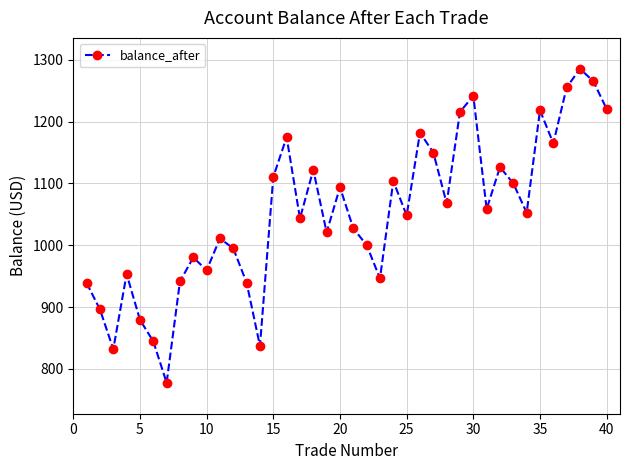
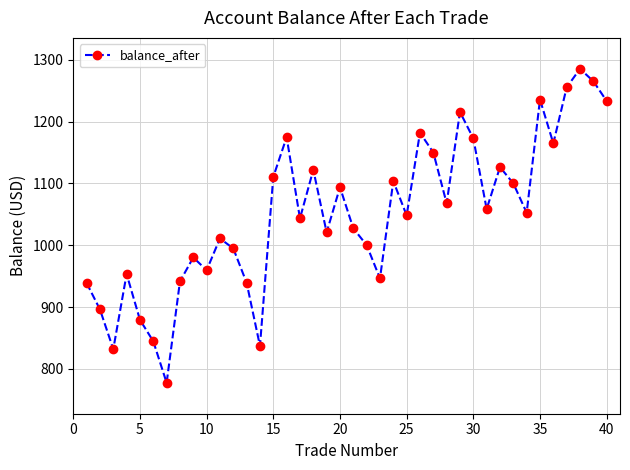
  {
    "5": 880,
    "10": 960,
    "15": 1110,
    "20": 1090,
    "25": 1050,
-   "30": 1240,
-   "35": 1220,
-   "40": 1220
+   "30": 1170,
+   "35": 1240,
+   "40": 1230
  }
